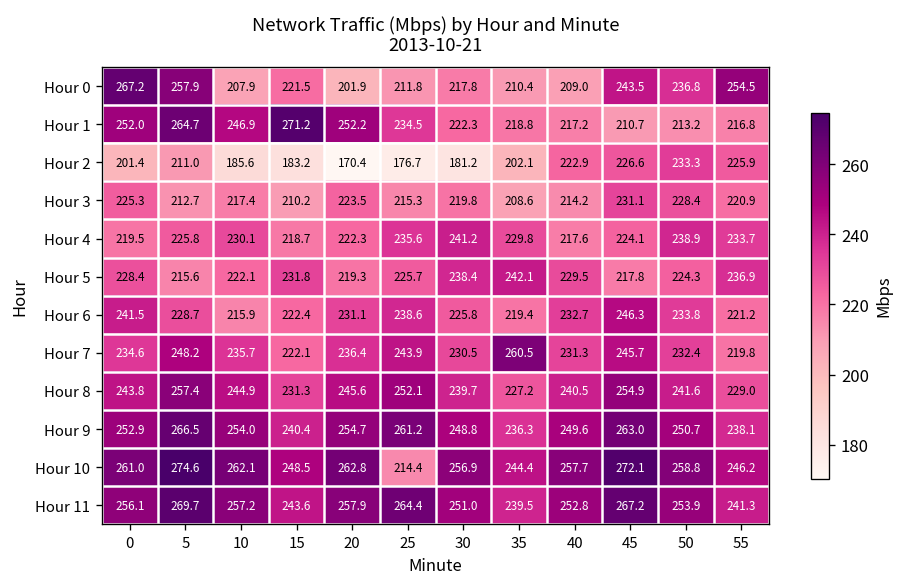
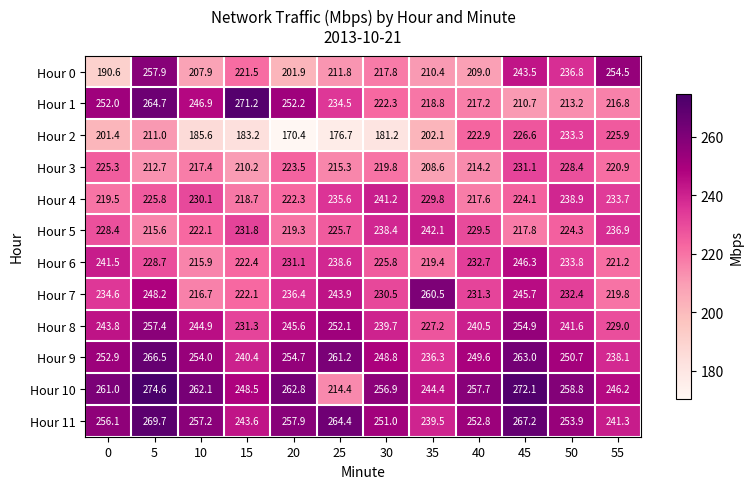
  {
    "Hour 0": {
-     "0": 267.2,
+     "0": 190.6,
      "5": 257.9,
      "10": 207.9,
      "15": 221.5,
      "20": 201.9,
      "25": 211.8,
      "30": 217.8,
      "35": 210.4,
      "40": 209.0,
      "45": 243.5,
      "50": 236.8,
      "55": 254.5
    },
    "Hour 1": {
      "0": 252.0,
      "5": 264.7,
      "10": 246.9,
      "15": 271.2,
      "20": 252.2,
      "25": 234.5,
      "30": 222.3,
      "35": 218.8,
      "40": 217.2,
      "45": 210.7,
      "50": 213.2,
      "55": 216.8
    },
    "Hour 2": {
      "0": 201.4,
      "5": 211.0,
      "10": 185.6,
      "15": 183.2,
      "20": 170.4,
      "25": 176.7,
      "30": 181.2,
      "35": 202.1,
      "40": 222.9,
      "45": 226.6,
      "50": 233.3,
      "55": 225.9
    },
    "Hour 3": {
      "0": 225.3,
      "5": 212.7,
      "10": 217.4,
      "15": 210.2,
      "20": 223.5,
      "25": 215.3,
      "30": 219.8,
      "35": 208.6,
      "40": 214.2,
      "45": 231.1,
      "50": 228.4,
      "55": 220.9
    },
    "Hour 4": {
      "0": 219.5,
      "5": 225.8,
      "10": 230.1,
      "15": 218.7,
      "20": 222.3,
      "25": 235.6,
      "30": 241.2,
      "35": 229.8,
      "40": 217.6,
      "45": 224.1,
      "50": 238.9,
      "55": 233.7
    },
    "Hour 5": {
      "0": 228.4,
      "5": 215.6,
      "10": 222.1,
      "15": 231.8,
      "20": 219.3,
      "25": 225.7,
      "30": 238.4,
      "35": 242.1,
      "40": 229.5,
      "45": 217.8,
      "50": 224.3,
      "55": 236.9
    },
    "Hour 6": {
      "0": 241.5,
      "5": 228.7,
      "10": 215.9,
      "15": 222.4,
      "20": 231.1,
      "25": 238.6,
      "30": 225.8,
      "35": 219.4,
      "40": 232.7,
      "45": 246.3,
      "50": 233.8,
      "55": 221.2
    },
    "Hour 7": {
      "0": 234.6,
      "5": 248.2,
-     "10": 235.7,
+     "10": 216.7,
      "15": 222.1,
      "20": 236.4,
      "25": 243.9,
      "30": 230.5,
      "35": 260.5,
      "40": 231.3,
      "45": 245.7,
      "50": 232.4,
      "55": 219.8
    },
    "Hour 8": {
      "0": 243.8,
      "5": 257.4,
      "10": 244.9,
      "15": 231.3,
      "20": 245.6,
      "25": 252.1,
      "30": 239.7,
      "35": 227.2,
      "40": 240.5,
      "45": 254.9,
      "50": 241.6,
      "55": 229.0
    },
    "Hour 9": {
      "0": 252.9,
      "5": 266.5,
      "10": 254.0,
      "15": 240.4,
      "20": 254.7,
      "25": 261.2,
      "30": 248.8,
      "35": 236.3,
      "40": 249.6,
      "45": 263.0,
      "50": 250.7,
      "55": 238.1
    },
    "Hour 10": {
      "0": 261.0,
      "5": 274.6,
      "10": 262.1,
      "15": 248.5,
      "20": 262.8,
      "25": 214.4,
      "30": 256.9,
      "35": 244.4,
      "40": 257.7,
      "45": 272.1,
      "50": 258.8,
      "55": 246.2
    },
    "Hour 11": {
      "0": 256.1,
      "5": 269.7,
      "10": 257.2,
      "15": 243.6,
      "20": 257.9,
      "25": 264.4,
      "30": 251.0,
      "35": 239.5,
      "40": 252.8,
      "45": 267.2,
      "50": 253.9,
      "55": 241.3
    }
  }
